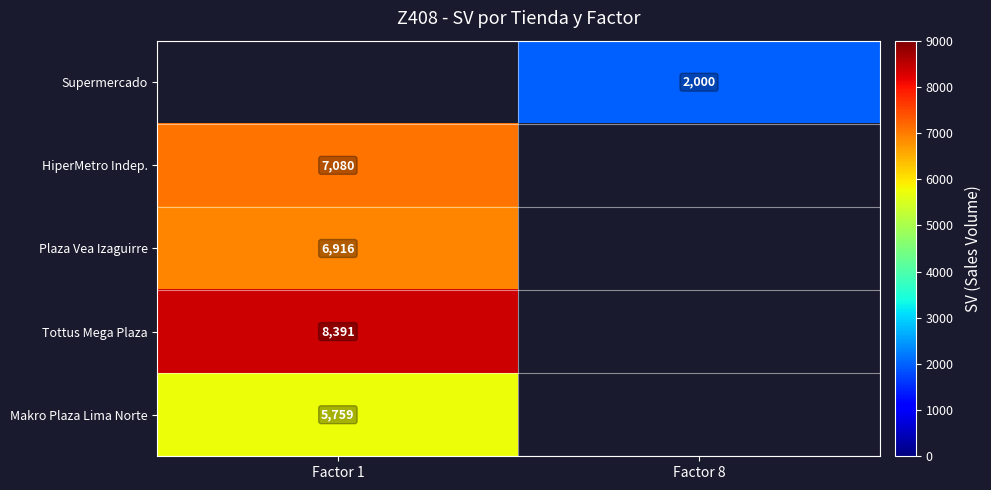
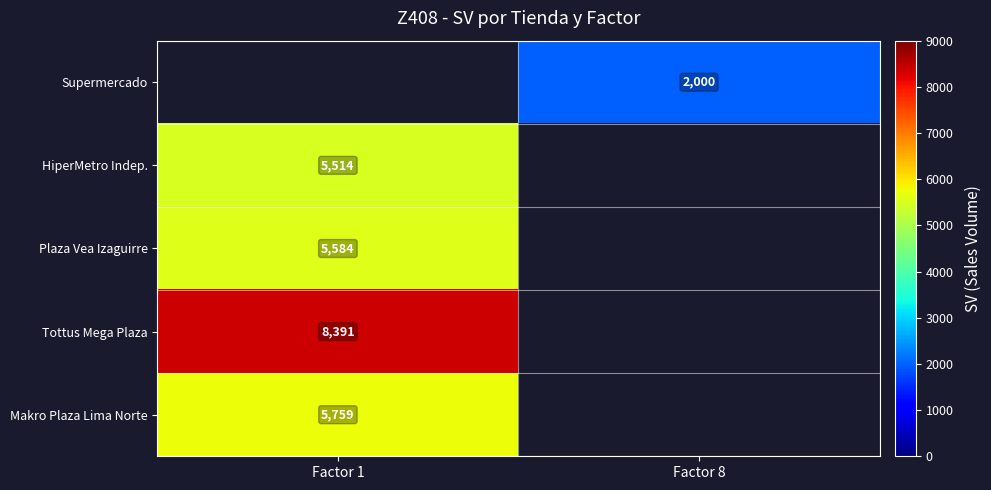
  {
    "HiperMetro Indep.": {
-     "Factor 1": "7,080"
+     "Factor 1": "5,514"
    },
    "Plaza Vea Izaguirre": {
-     "Factor 1": "6,916"
+     "Factor 1": "5,584"
    }
  }
